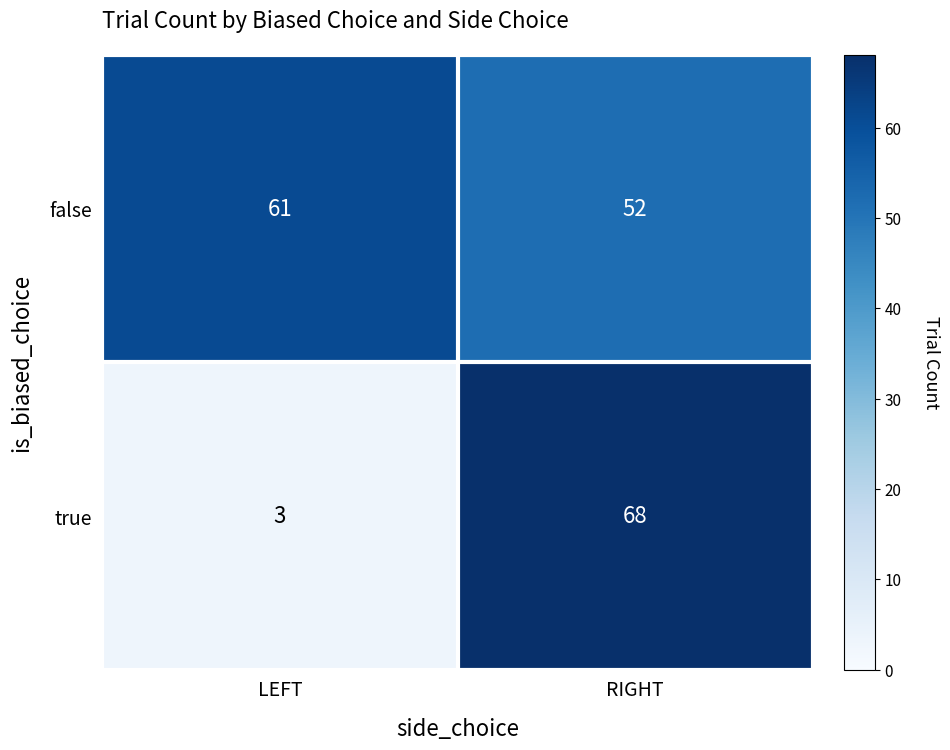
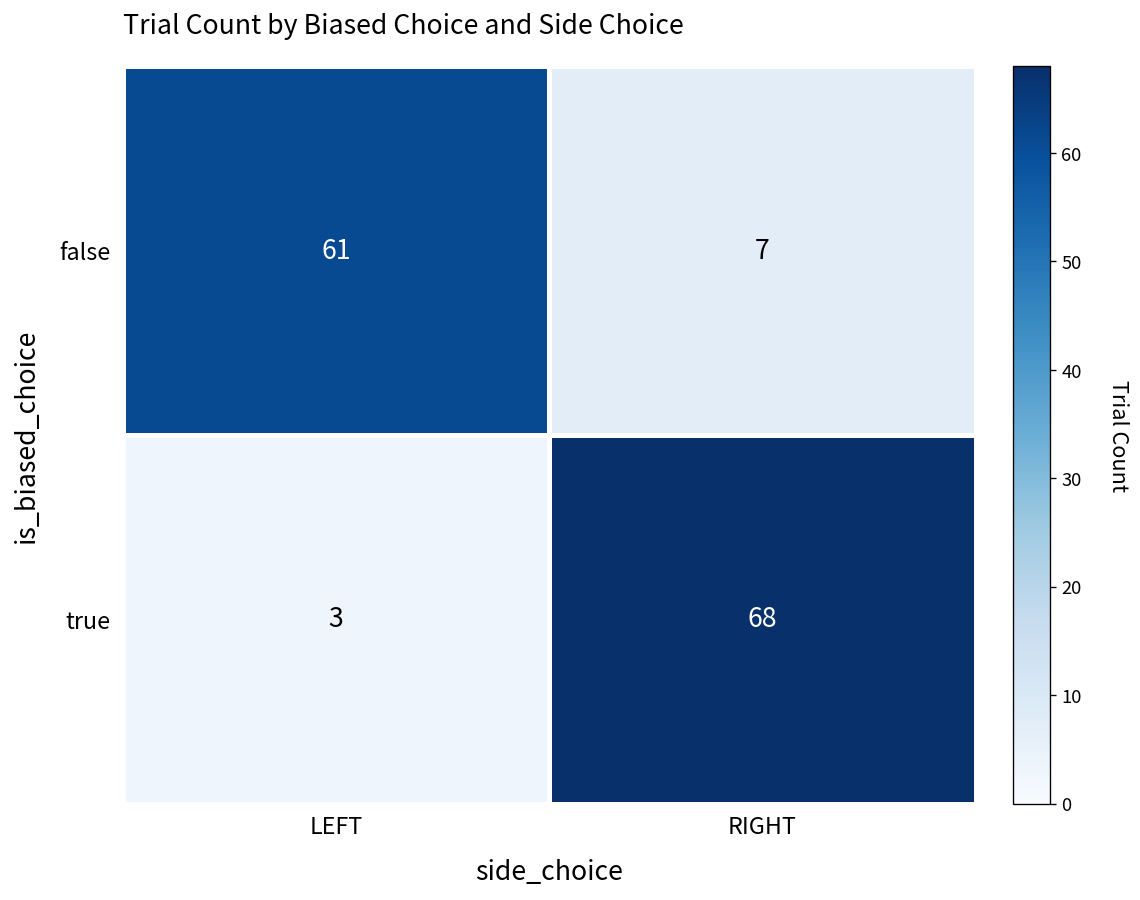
  {
    "false": {
      "LEFT": 61,
-     "RIGHT": 52
+     "RIGHT": 7
    },
    "true": {
      "LEFT": 3,
      "RIGHT": 68
    }
  }
